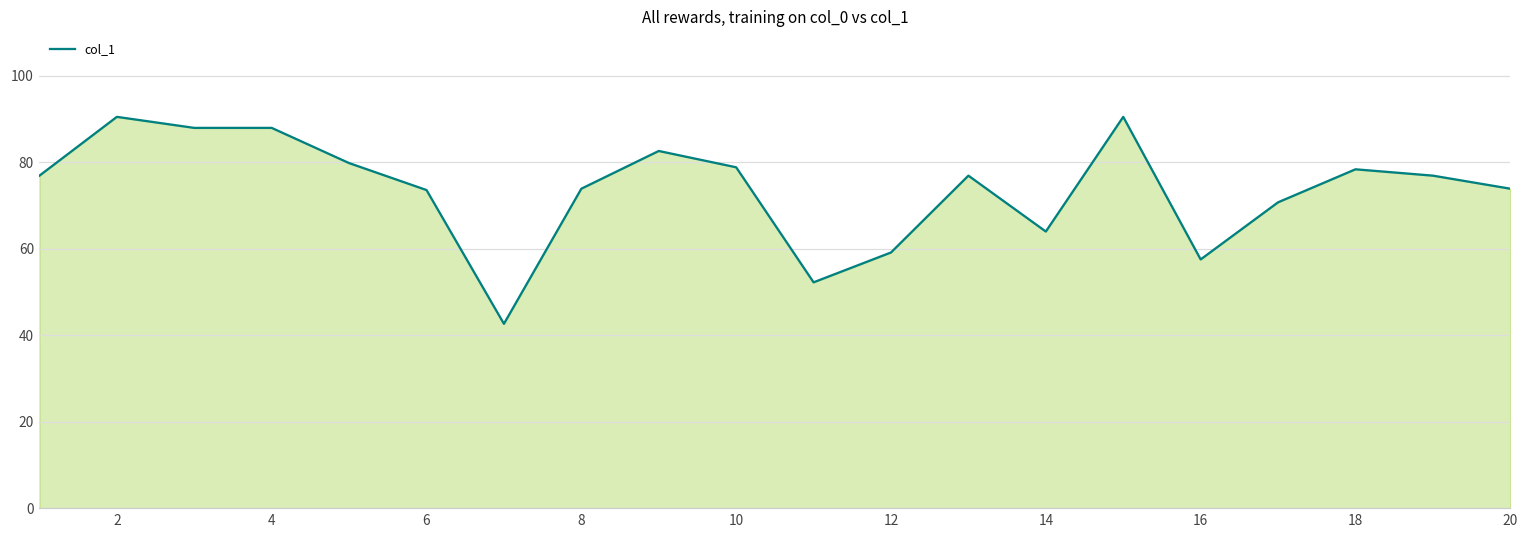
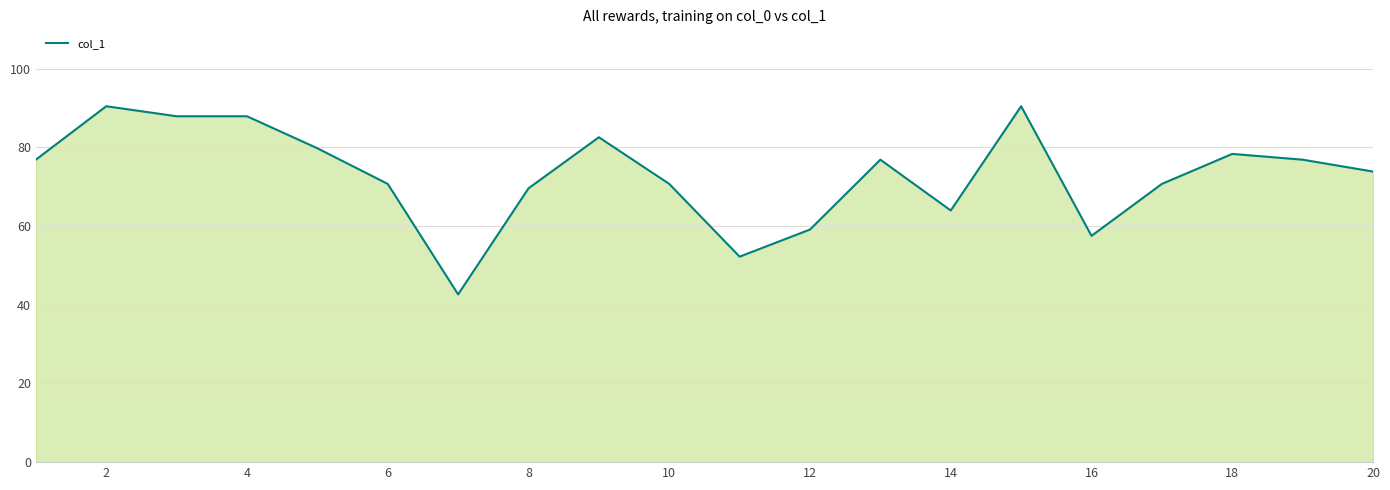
  {
    "2": 90,
    "4": 88,
-   "6": 74,
-   "8": 74,
-   "10": 79,
+   "6": 71,
+   "8": 70,
+   "10": 71,
    "12": 59,
    "14": 64,
    "16": 58,
    "18": 78,
    "20": 74
  }
